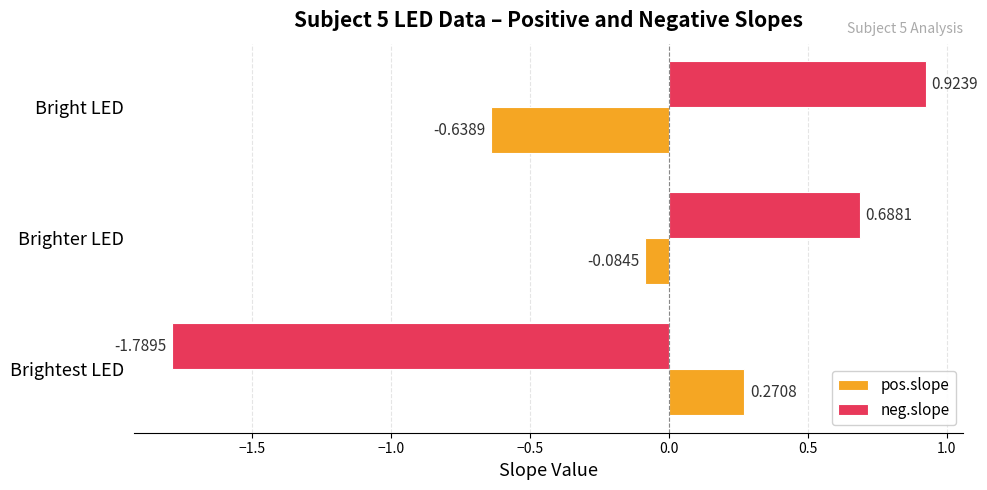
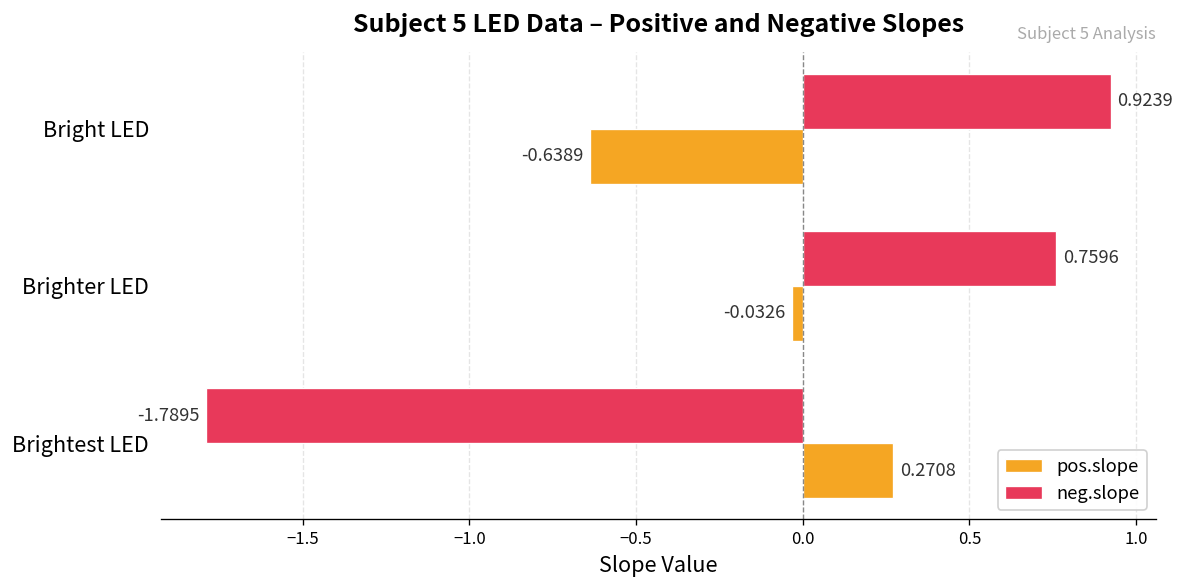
  {
    "pos.slope": {
      "Bright LED": -0.6389,
-     "Brighter LED": -0.0845,
+     "Brighter LED": -0.0326,
      "Brightest LED": 0.2708
    },
    "neg.slope": {
      "Bright LED": 0.9239,
-     "Brighter LED": 0.6881,
+     "Brighter LED": 0.7596,
      "Brightest LED": -1.7895
    }
  }
